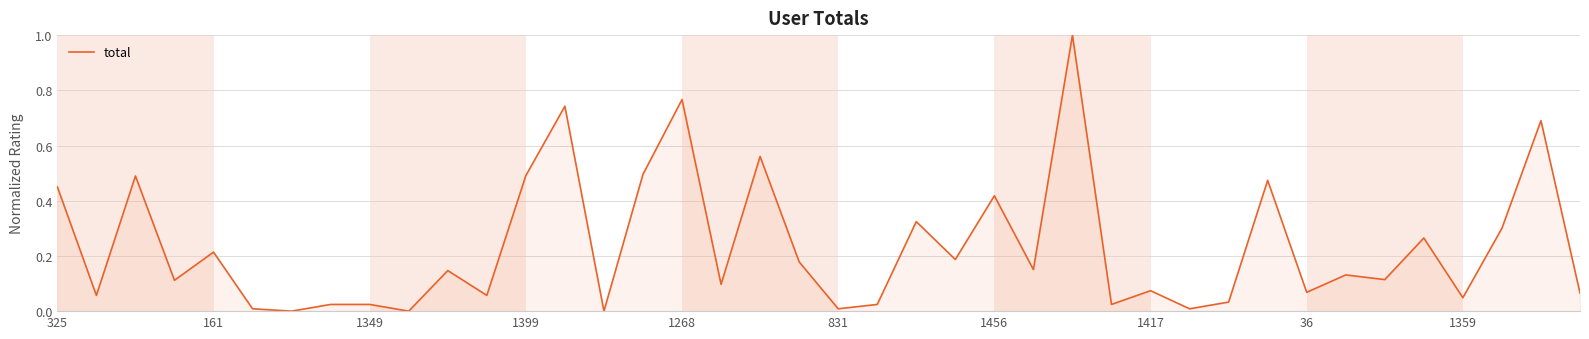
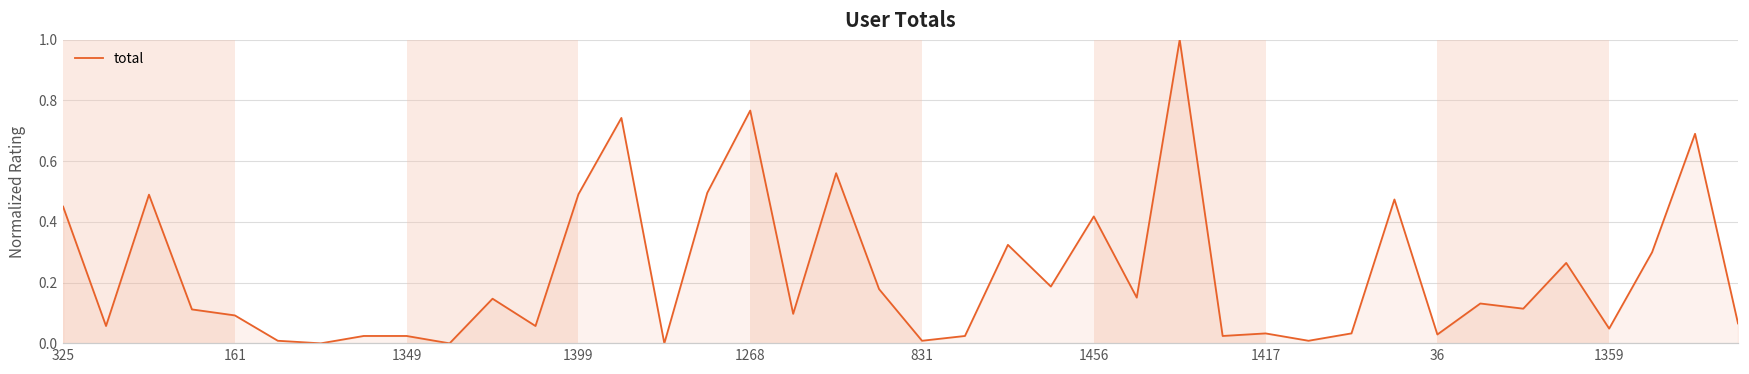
  {
    "325": 0.45,
-   "161": 0.21,
+   "161": 0.09,
    "1349": 0.02,
    "1399": 0.49,
    "1268": 0.77,
    "831": 0.01,
    "1456": 0.42,
-   "1417": 0.07,
-   "36": 0.07,
+   "1417": 0.03,
+   "36": 0.03,
    "1359": 0.05
  }
